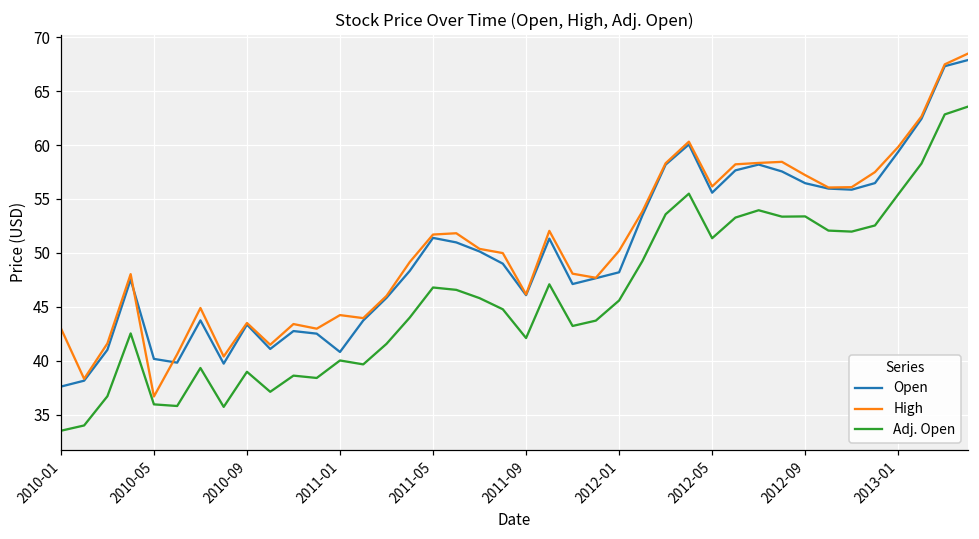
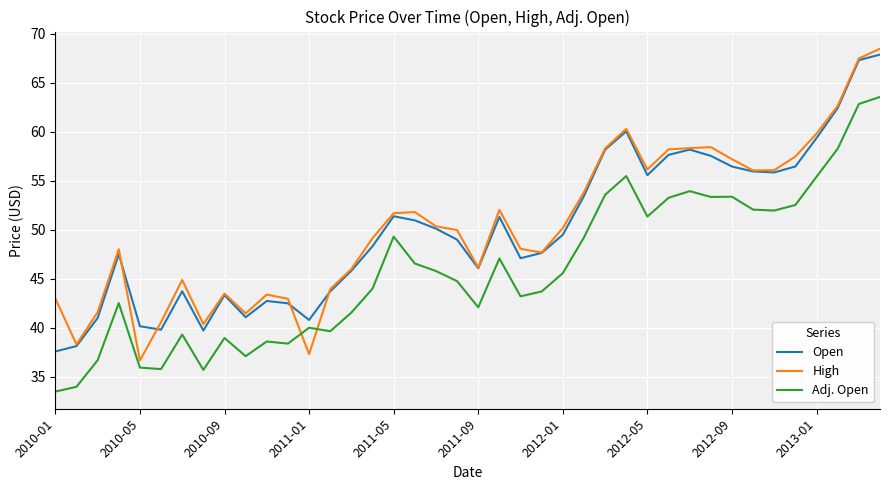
  {
    "Open": {
      "2010-01": 38,
      "2010-05": 40,
      "2011-01": 41,
      "2011-05": 51,
-     "2012-01": 48,
+     "2012-01": 50,
      "2012-05": 56,
      "2012-09": 56,
      "2013-01": 59
    },
    "High": {
      "2010-01": 43,
      "2010-05": 37,
-     "2011-01": 44,
+     "2011-01": 37,
      "2011-05": 52,
      "2012-01": 50,
      "2012-05": 56,
      "2012-09": 57,
      "2013-01": 60
    },
    "Adj. Open": {
      "2010-01": 34,
      "2010-05": 36,
      "2010-09": 39,
      "2011-01": 40,
-     "2011-05": 47,
+     "2011-05": 49,
      "2011-09": 42,
      "2012-01": 46,
      "2012-05": 51,
      "2012-09": 53,
      "2013-01": 55
    }
  }
